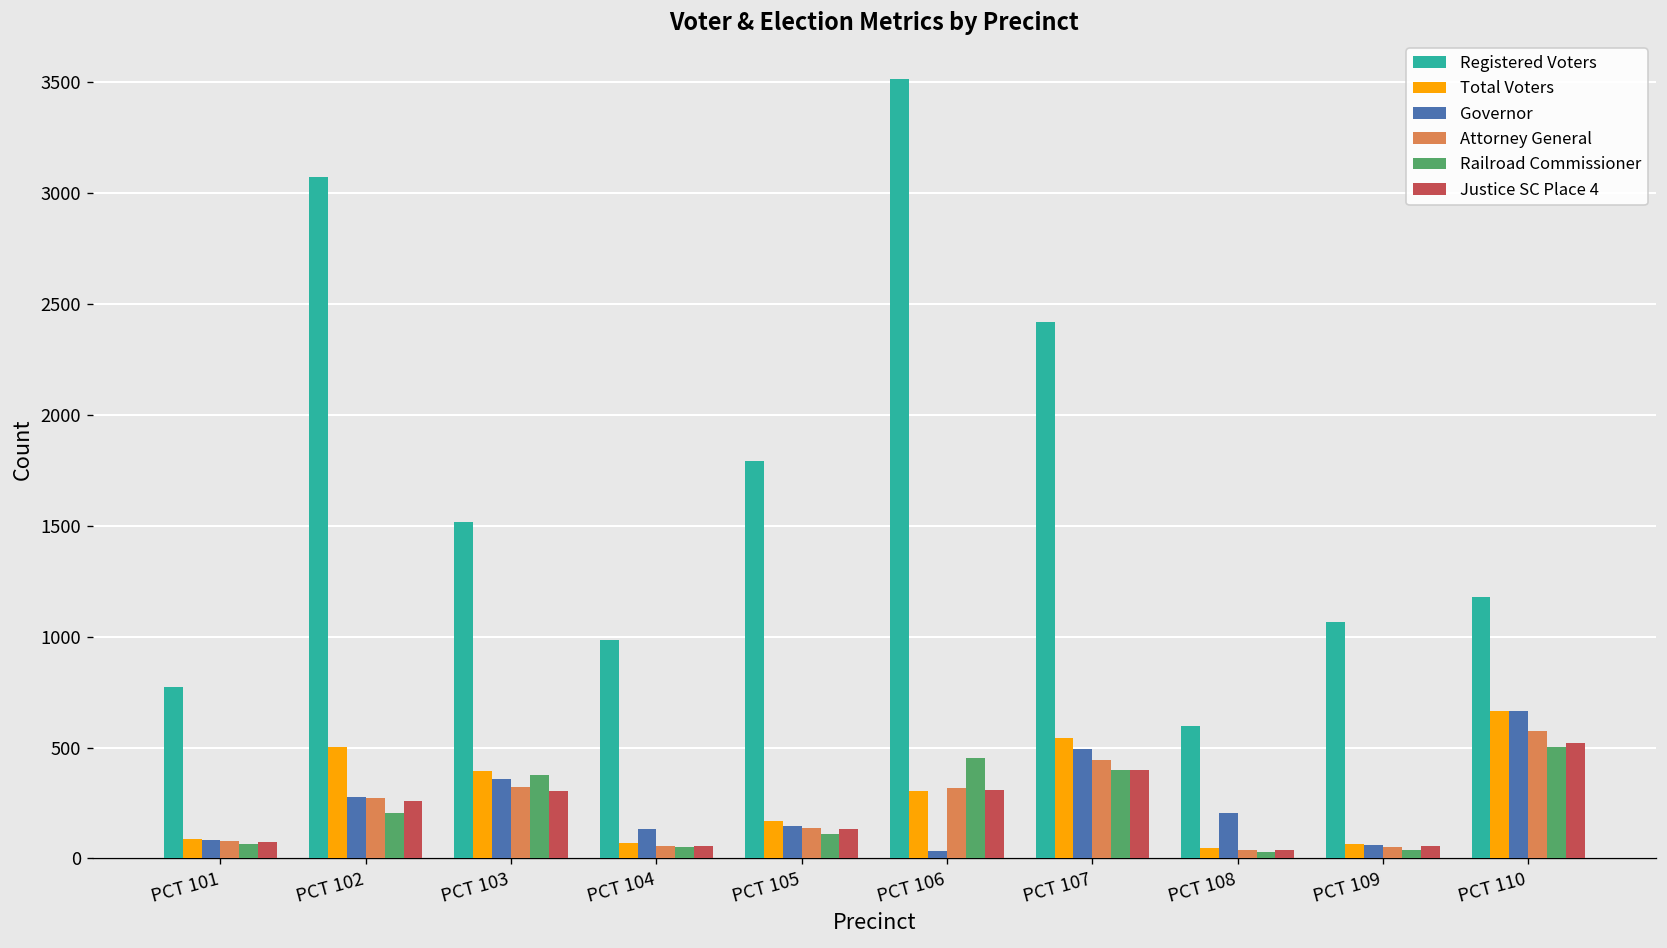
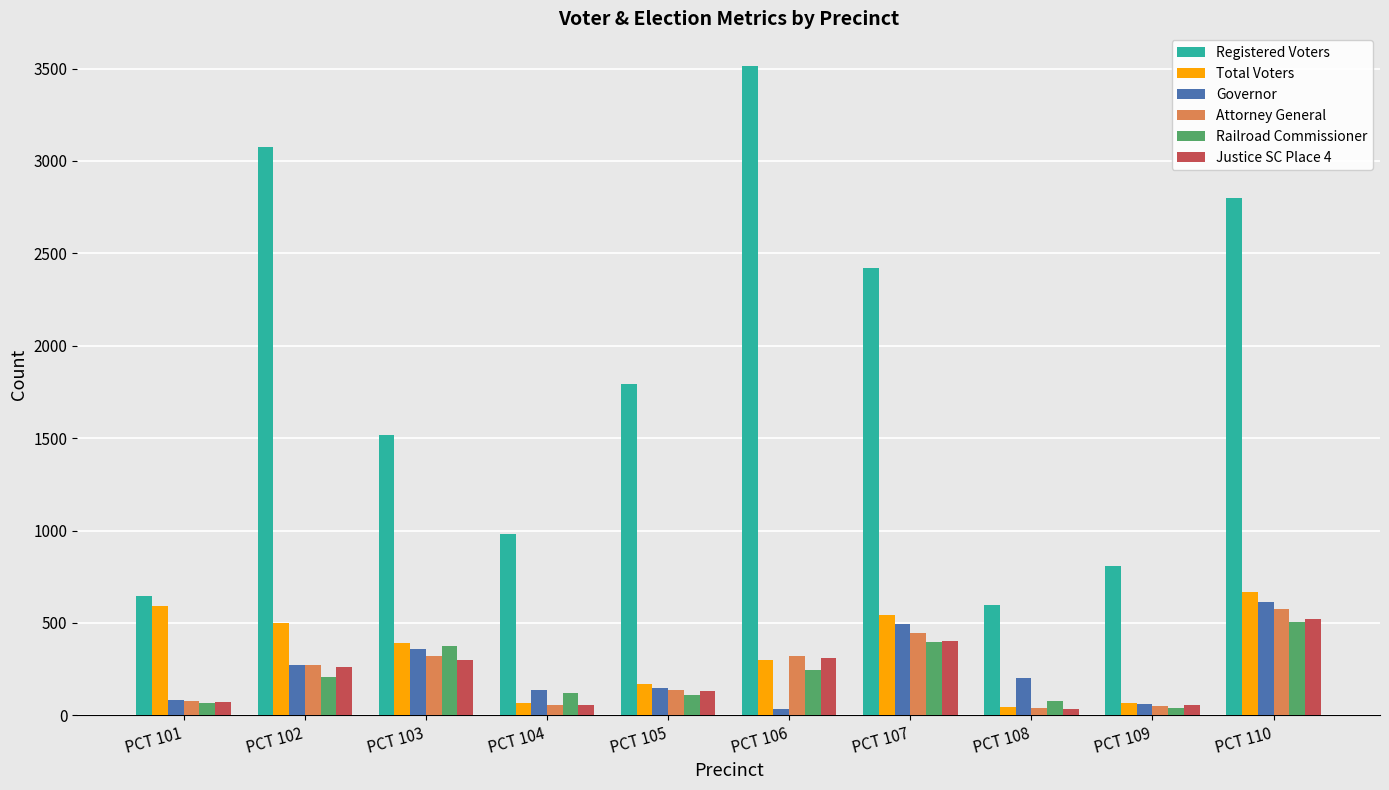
  {
    "Registered Voters": {
-     "PCT 101": 780,
+     "PCT 101": 640,
      "PCT 102": 3070,
      "PCT 103": 1520,
      "PCT 104": 980,
      "PCT 105": 1790,
      "PCT 106": 3520,
      "PCT 107": 2420,
      "PCT 108": 600,
-     "PCT 109": 1070,
-     "PCT 110": 1180
+     "PCT 109": 810,
+     "PCT 110": 2800
    },
    "Total Voters": {
-     "PCT 101": 90,
+     "PCT 101": 590,
      "PCT 102": 500,
      "PCT 103": 390,
      "PCT 104": 70,
      "PCT 105": 170,
      "PCT 106": 300,
      "PCT 107": 550,
      "PCT 108": 50,
      "PCT 109": 70,
      "PCT 110": 670
    },
    "Governor": {
      "PCT 101": 90,
      "PCT 102": 280,
      "PCT 103": 360,
      "PCT 104": 140,
      "PCT 105": 150,
      "PCT 106": 30,
      "PCT 107": 490,
      "PCT 108": 200,
      "PCT 109": 60,
-     "PCT 110": 660
+     "PCT 110": 620
    },
    "Railroad Commissioner": {
      "PCT 101": 70,
      "PCT 102": 210,
      "PCT 103": 380,
-     "PCT 104": 50,
+     "PCT 104": 120,
      "PCT 105": 110,
-     "PCT 106": 450,
+     "PCT 106": 250,
      "PCT 107": 400,
-     "PCT 108": 30,
+     "PCT 108": 80,
      "PCT 109": 40,
      "PCT 110": 500
    }
  }
